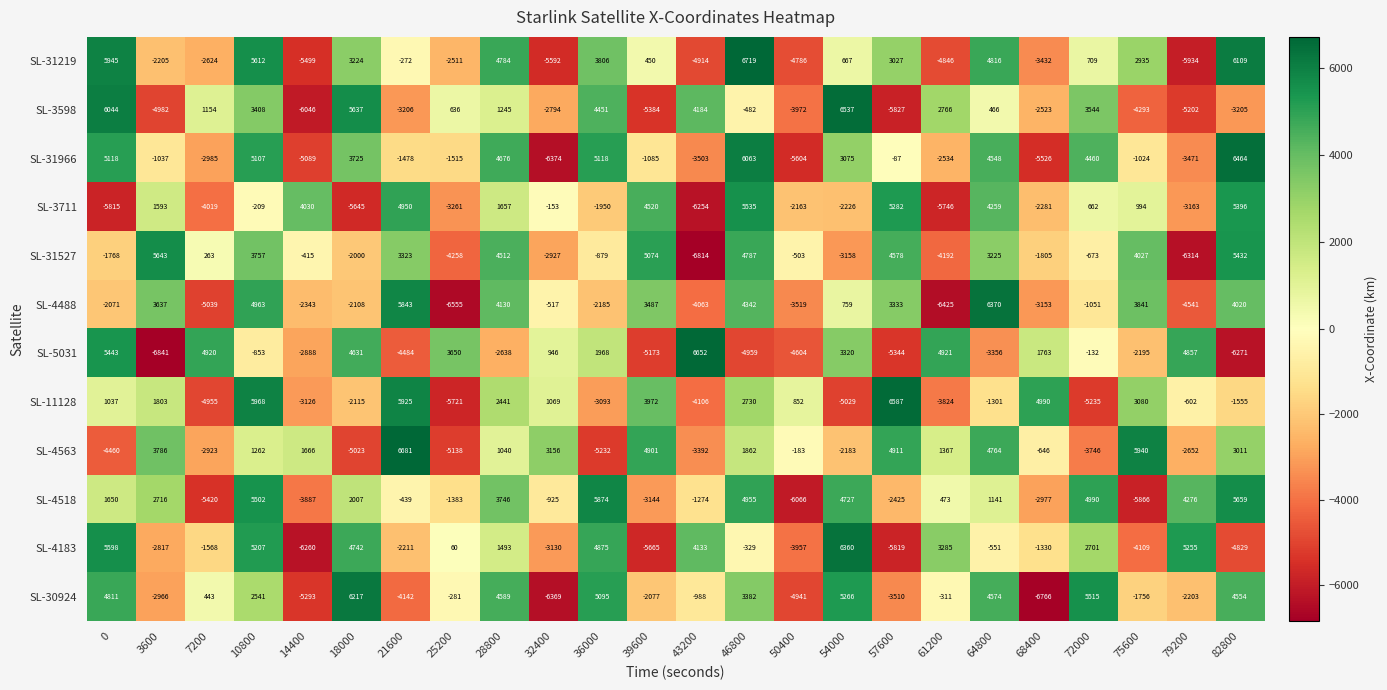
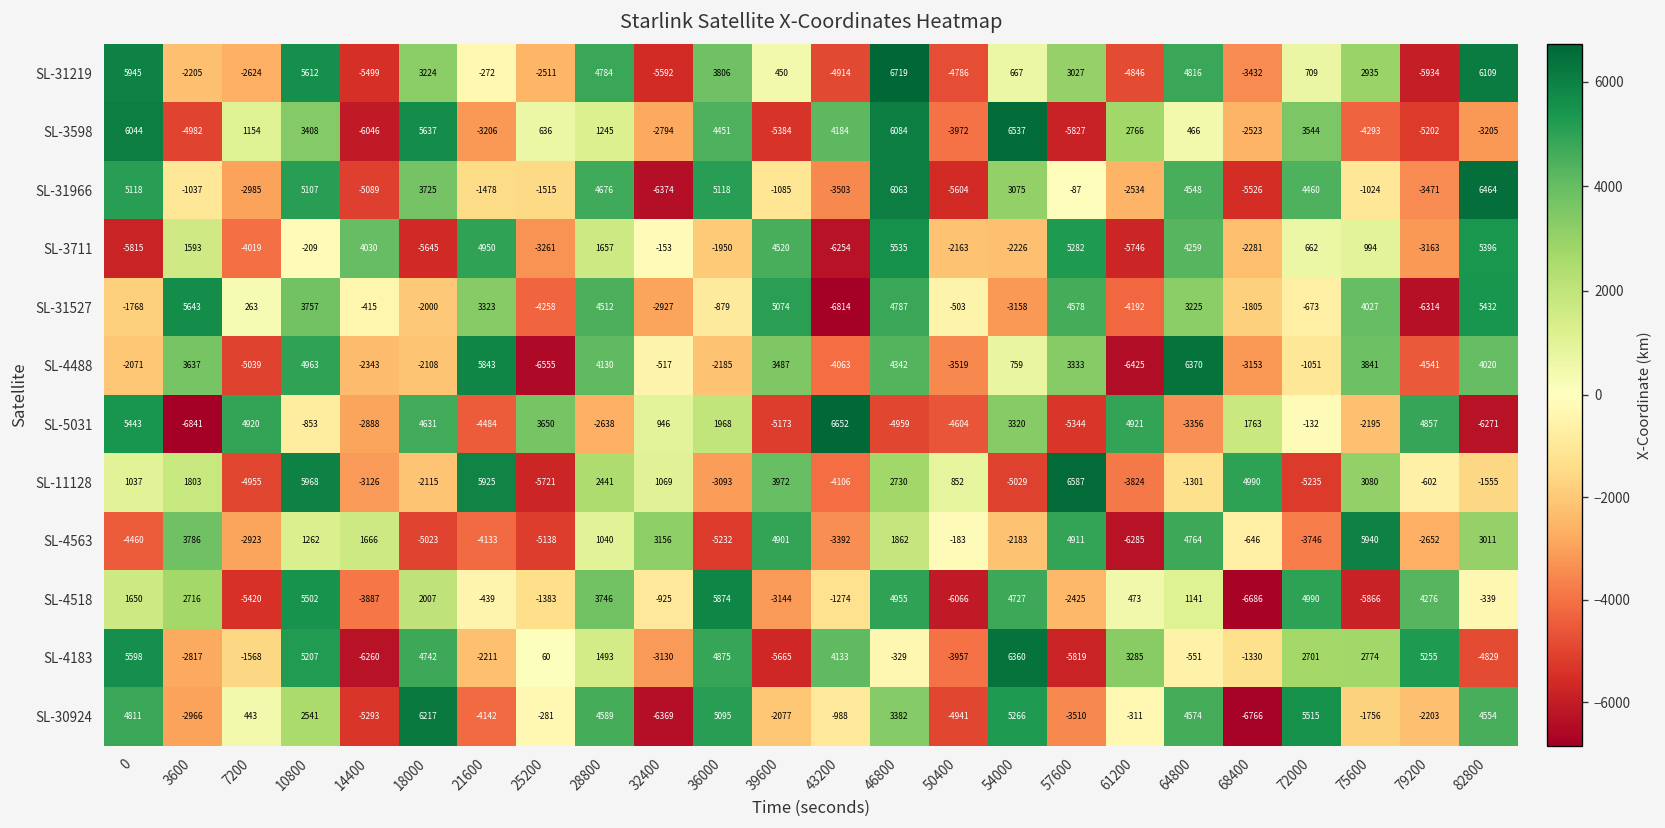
  {
    "SL-3598": {
      "0": 6044,
      "3600": -4982,
      "7200": 1154,
      "10800": 3408,
      "14400": -6046,
      "18000": 5637,
      "21600": -3206,
      "25200": 636,
      "28800": 1245,
      "32400": -2794,
      "36000": 4451,
      "39600": -5384,
      "43200": 4184,
-     "46800": -482,
+     "46800": 6084,
      "50400": -3972,
      "54000": 6537,
      "57600": -5827,
      "61200": 2766,
      "64800": 466,
      "68400": -2523,
      "72000": 3544,
      "75600": -4293,
      "79200": -5202,
      "82800": -3205
    },
    "SL-4563": {
      "0": -4460,
      "3600": 3786,
      "7200": -2923,
      "10800": 1262,
      "14400": 1666,
      "18000": -5023,
-     "21600": 6681,
+     "21600": -4133,
      "25200": -5138,
      "28800": 1040,
      "32400": 3156,
      "36000": -5232,
      "39600": 4901,
      "43200": -3392,
      "46800": 1862,
      "50400": -183,
      "54000": -2183,
      "57600": 4911,
-     "61200": 1367,
+     "61200": -6285,
      "64800": 4764,
      "68400": -646,
      "72000": -3746,
      "75600": 5940,
      "79200": -2652,
      "82800": 3011
    },
    "SL-4518": {
      "0": 1650,
      "3600": 2716,
      "7200": -5420,
      "10800": 5502,
      "14400": -3887,
      "18000": 2007,
      "21600": -439,
      "25200": -1383,
      "28800": 3746,
      "32400": -925,
      "36000": 5874,
      "39600": -3144,
      "43200": -1274,
      "46800": 4955,
      "50400": -6066,
      "54000": 4727,
      "57600": -2425,
      "61200": 473,
      "64800": 1141,
-     "68400": -2977,
+     "68400": -6686,
      "72000": 4990,
      "75600": -5866,
      "79200": 4276,
-     "82800": 5659
+     "82800": -339
    },
    "SL-4183": {
      "0": 5598,
      "3600": -2817,
      "7200": -1568,
      "10800": 5207,
      "14400": -6260,
      "18000": 4742,
      "21600": -2211,
      "25200": 60,
      "28800": 1493,
      "32400": -3130,
      "36000": 4875,
      "39600": -5665,
      "43200": 4133,
      "46800": -329,
      "50400": -3957,
      "54000": 6360,
      "57600": -5819,
      "61200": 3285,
      "64800": -551,
      "68400": -1330,
      "72000": 2701,
-     "75600": -4109,
+     "75600": 2774,
      "79200": 5255,
      "82800": -4829
    }
  }
